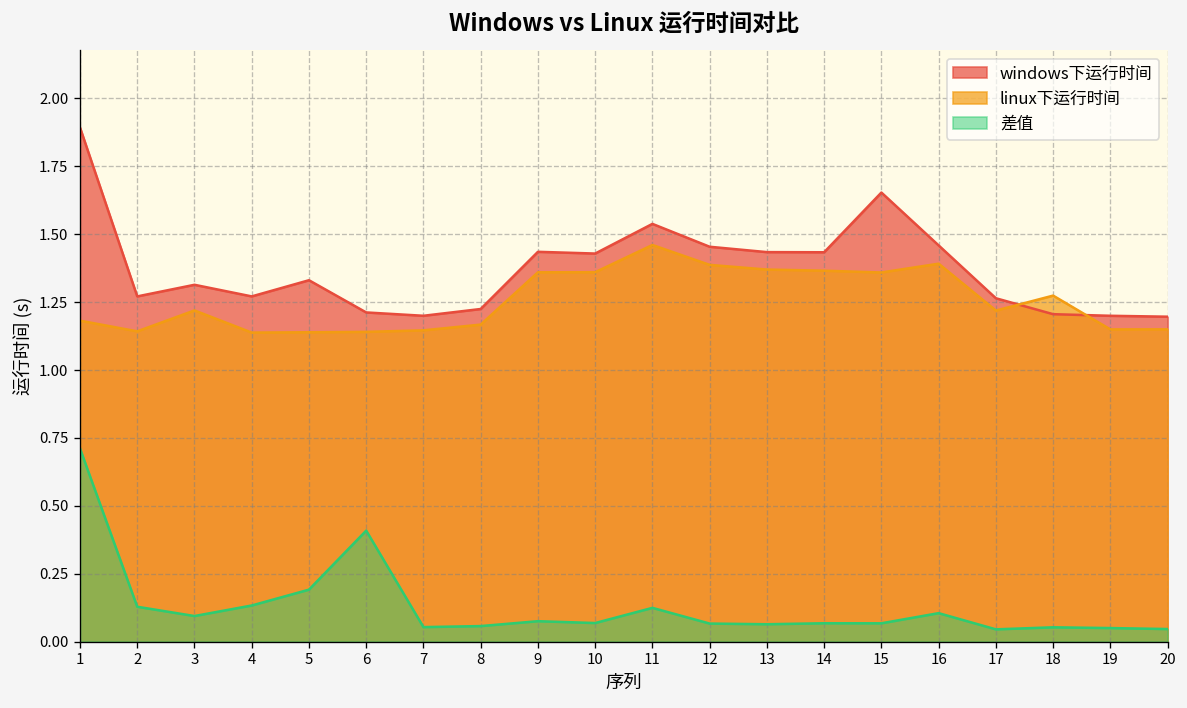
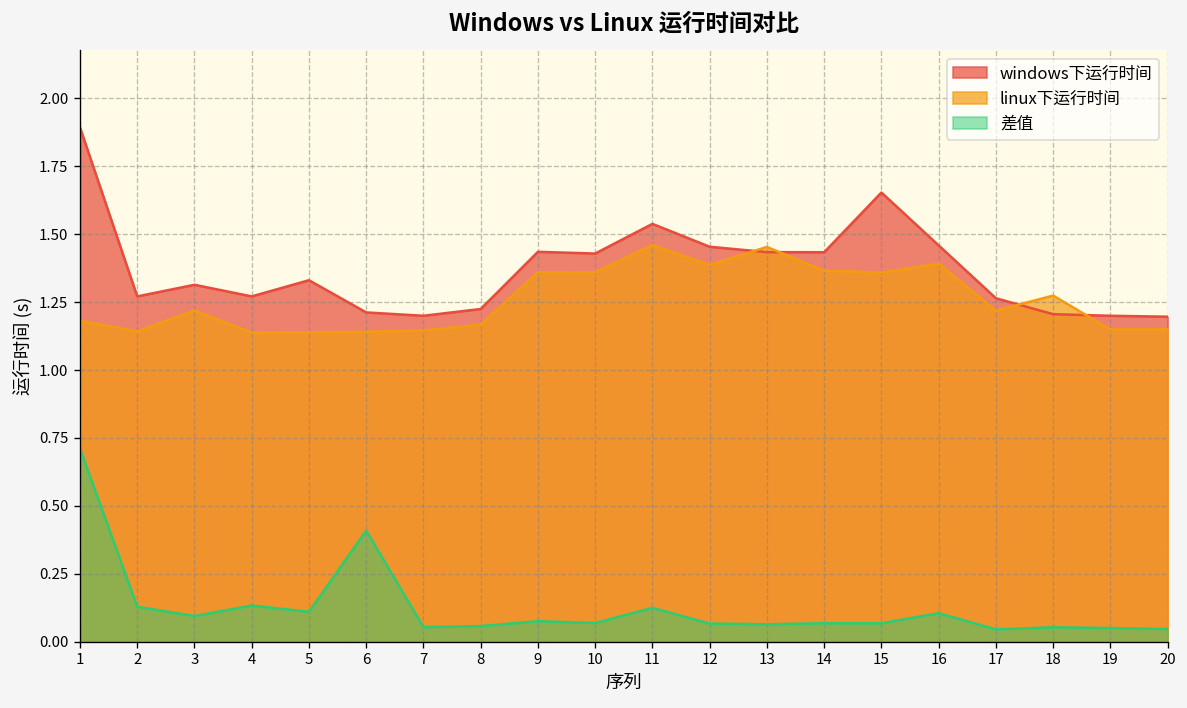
  {
    "windows下运行时间": {
      "1": 1.89,
      "2": 1.27,
      "3": 1.31,
      "4": 1.27,
      "5": 1.33,
      "6": 1.21,
      "7": 1.20,
      "8": 1.22,
      "9": 1.44,
      "10": 1.43,
      "11": 1.54,
      "12": 1.45,
      "13": 1.43,
      "14": 1.43,
      "15": 1.65,
      "16": 1.46,
      "17": 1.26,
      "18": 1.21,
      "19": 1.20,
      "20": 1.20
    },
    "linux下运行时间": {
      "1": 1.18,
      "2": 1.14,
      "3": 1.22,
      "4": 1.14,
      "5": 1.14,
      "6": 1.14,
      "7": 1.15,
      "8": 1.17,
      "9": 1.36,
      "10": 1.36,
      "11": 1.46,
      "12": 1.39,
-     "13": 1.37,
+     "13": 1.45,
      "14": 1.37,
      "15": 1.36,
      "16": 1.39,
      "17": 1.22,
      "18": 1.27,
      "19": 1.15,
      "20": 1.15
    },
    "差值": {
      "1": 0.71,
      "2": 0.13,
      "3": 0.09,
      "4": 0.13,
-     "5": 0.19,
+     "5": 0.11,
      "6": 0.41,
      "7": 0.05,
      "8": 0.06,
      "9": 0.08,
      "10": 0.07,
      "11": 0.12,
      "12": 0.07,
      "13": 0.06,
      "14": 0.07,
      "15": 0.07,
      "16": 0.11,
      "17": 0.05,
      "18": 0.05,
      "19": 0.05,
      "20": 0.05
    }
  }
